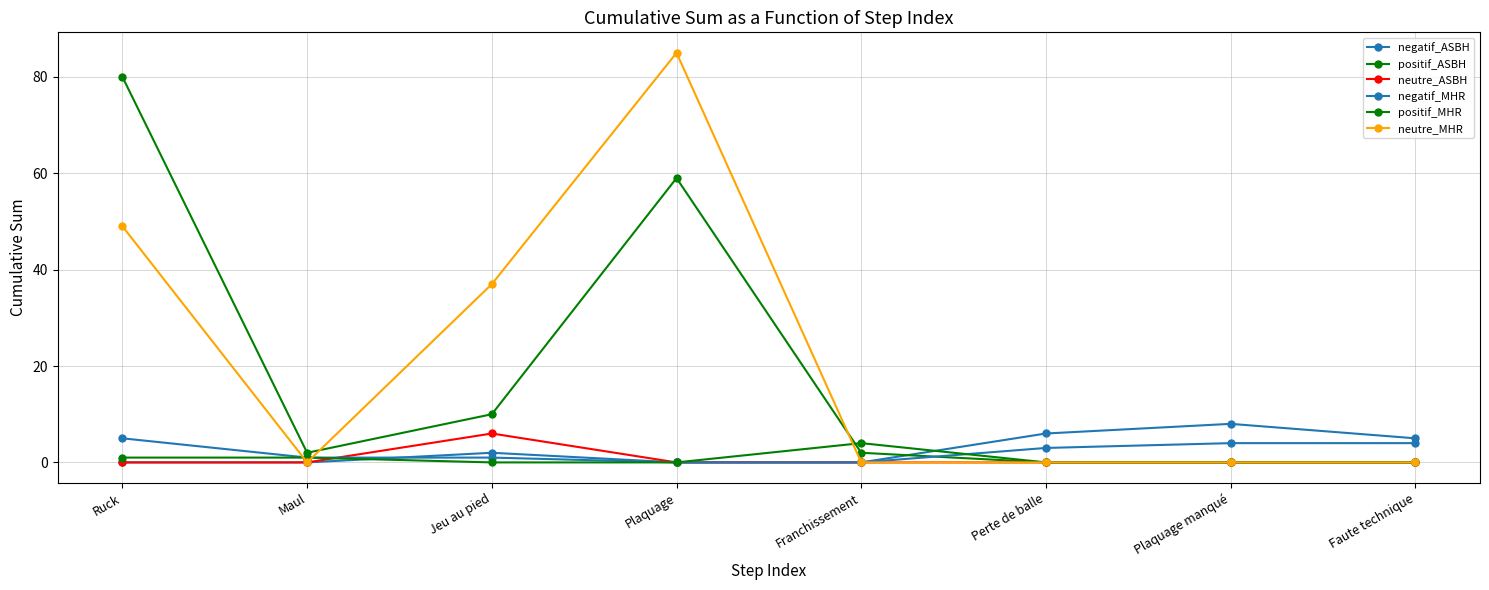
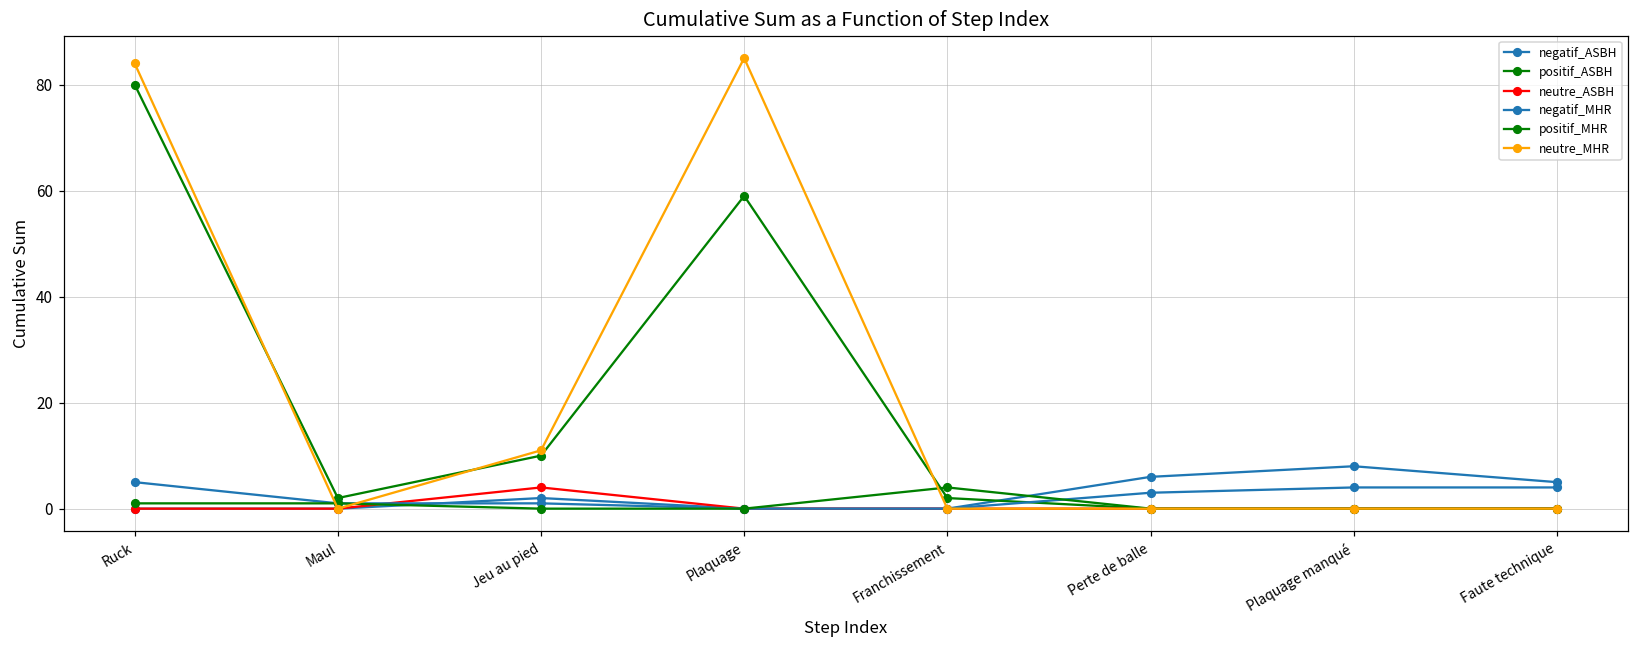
  {
    "neutre_ASBH": {
-     "Jeu au pied": 6
+     "Jeu au pied": 4
    },
    "neutre_MHR": {
-     "Ruck": 49,
-     "Jeu au pied": 37,
+     "Ruck": 84,
+     "Jeu au pied": 11,
      "Plaquage": 85
    }
  }
